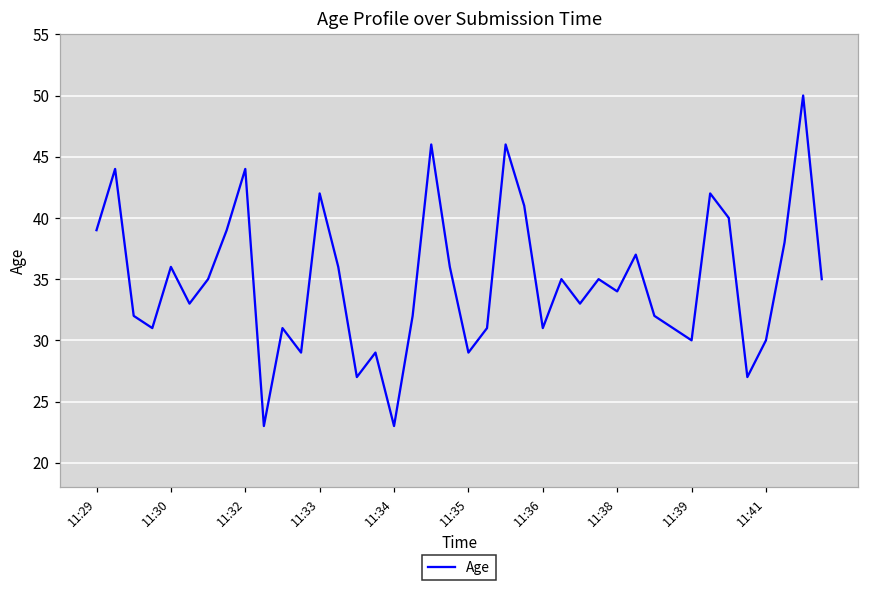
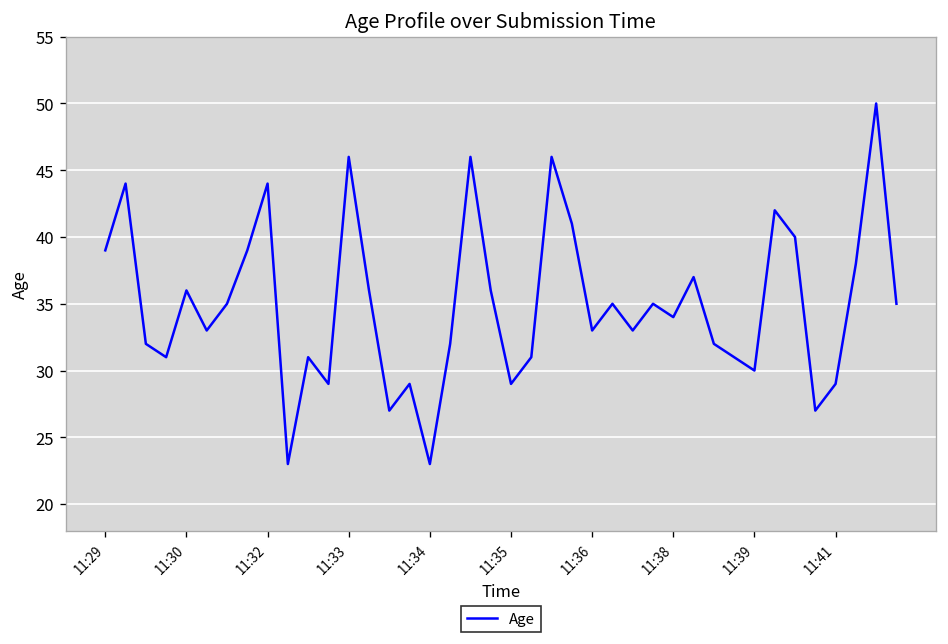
  {
    "11:29": 39,
    "11:30": 36,
    "11:32": 44,
-   "11:33": 42,
+   "11:33": 46,
    "11:34": 23,
    "11:35": 29,
-   "11:36": 31,
+   "11:36": 33,
    "11:38": 34,
    "11:39": 30,
-   "11:41": 30
+   "11:41": 29
  }
